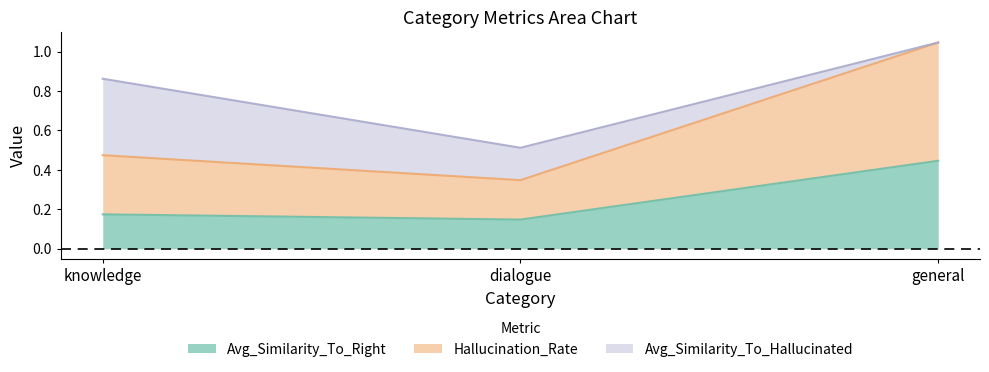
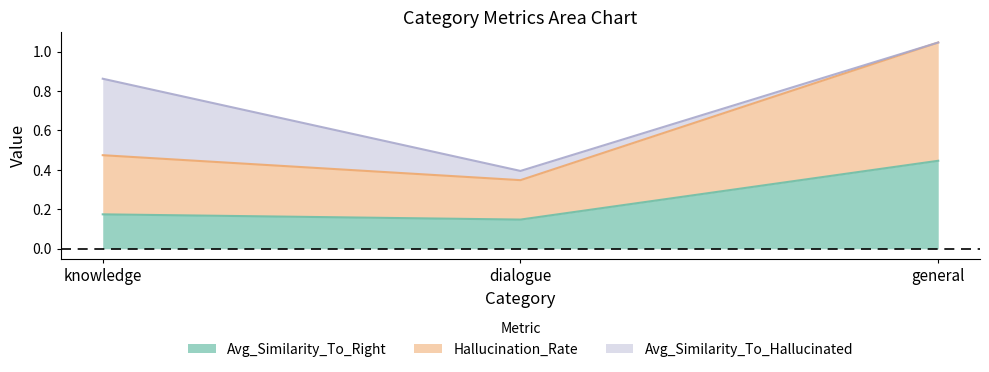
  {
    "Avg_Similarity_To_Right": {
      "knowledge": 0.17,
      "dialogue": 0.15,
      "general": 0.45
    },
    "Hallucination_Rate": {
      "knowledge": 0.30,
      "dialogue": 0.20
    },
    "Avg_Similarity_To_Hallucinated": {
      "knowledge": 0.39,
-     "dialogue": 0.16
+     "dialogue": 0.05
    }
  }
